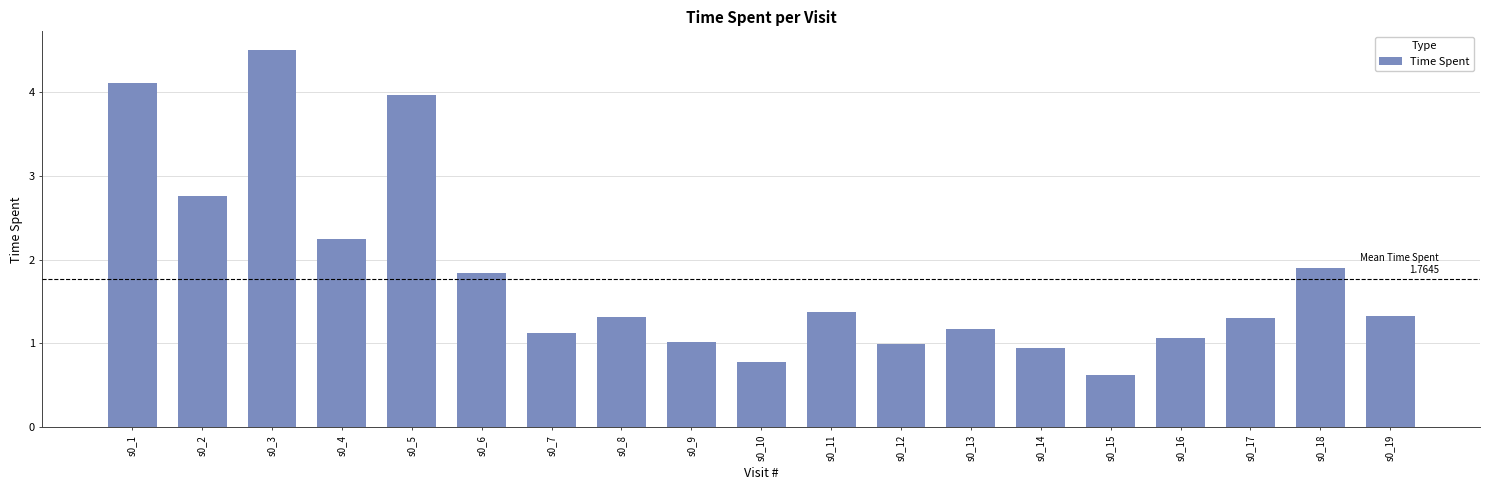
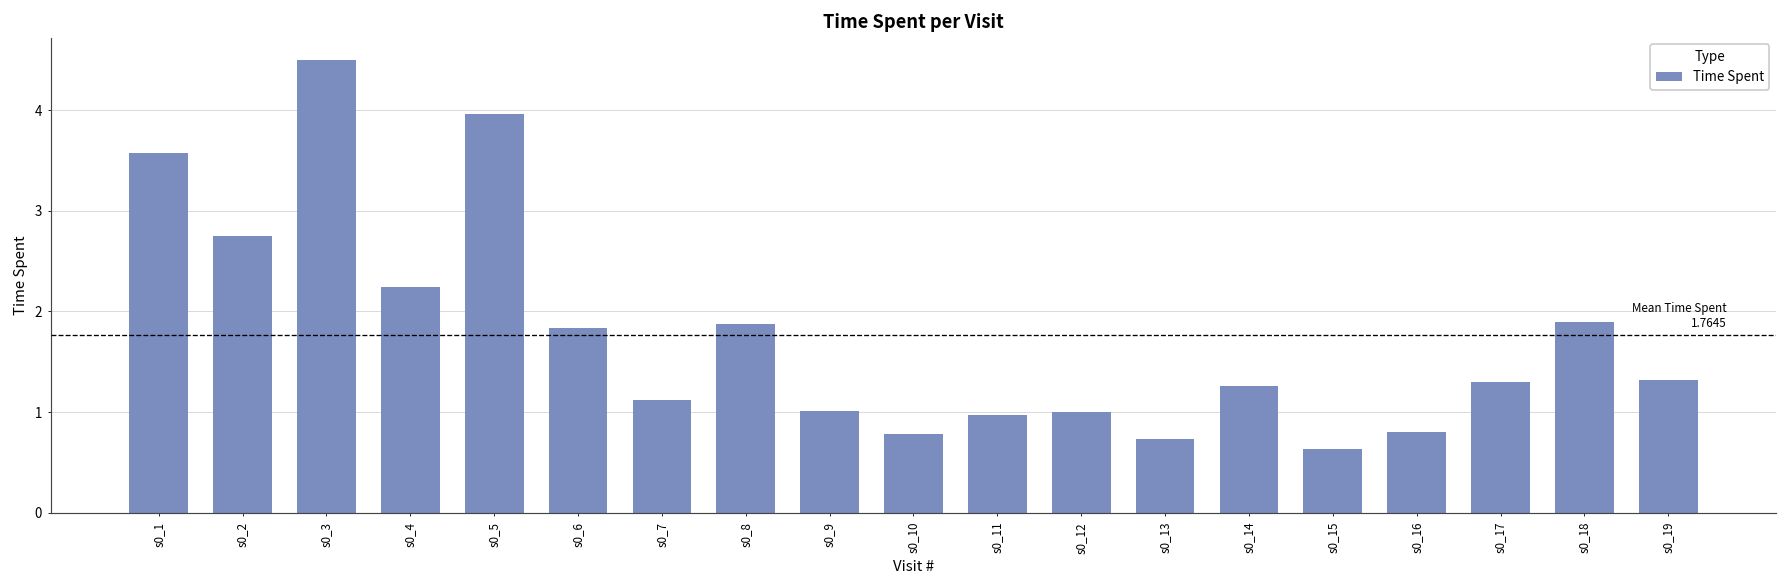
  {
-   "s0_1": 4.1,
+   "s0_1": 3.6,
    "s0_2": 2.8,
    "s0_3": 4.5,
    "s0_4": 2.2,
    "s0_5": 4.0,
    "s0_6": 1.8,
    "s0_7": 1.1,
-   "s0_8": 1.3,
+   "s0_8": 1.9,
    "s0_9": 1.0,
    "s0_10": 0.8,
-   "s0_11": 1.4,
+   "s0_11": 1.0,
    "s0_12": 1.0,
-   "s0_13": 1.2,
-   "s0_14": 0.9,
+   "s0_13": 0.7,
+   "s0_14": 1.3,
    "s0_15": 0.6,
-   "s0_16": 1.1,
+   "s0_16": 0.8,
    "s0_17": 1.3,
    "s0_18": 1.9,
    "s0_19": 1.3
  }
